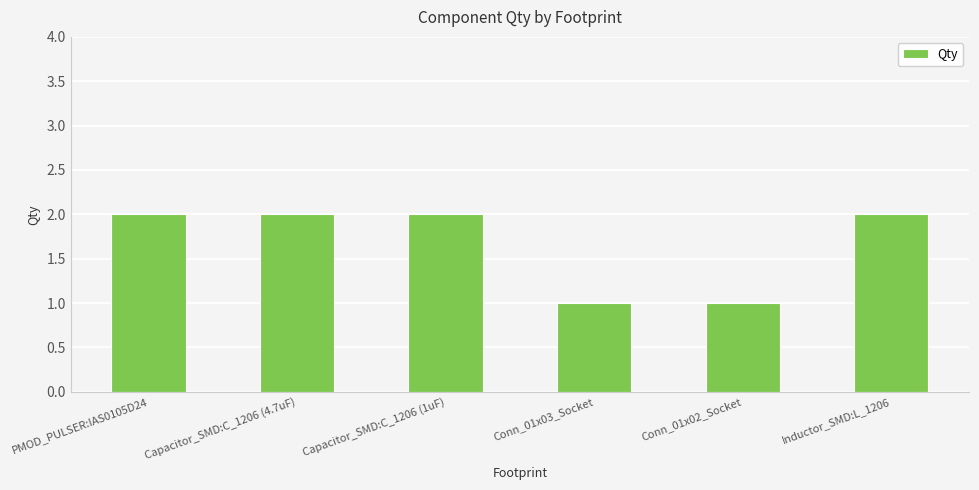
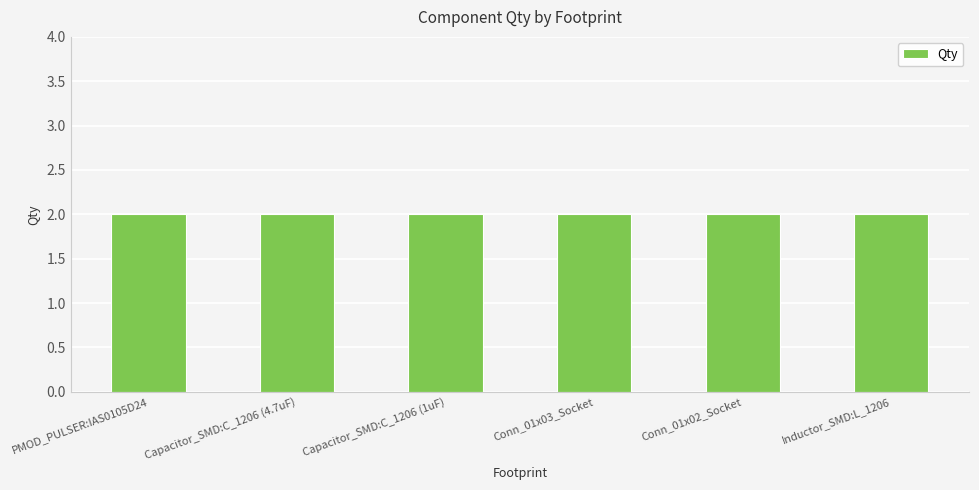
  {
    "PMOD_PULSER:IAS0105D24": 2,
    "Capacitor_SMD:C_1206 (4.7uF)": 2,
    "Capacitor_SMD:C_1206 (1uF)": 2,
-   "Conn_01x03_Socket": 1,
-   "Conn_01x02_Socket": 1,
+   "Conn_01x03_Socket": 2,
+   "Conn_01x02_Socket": 2,
    "Inductor_SMD:L_1206": 2
  }
